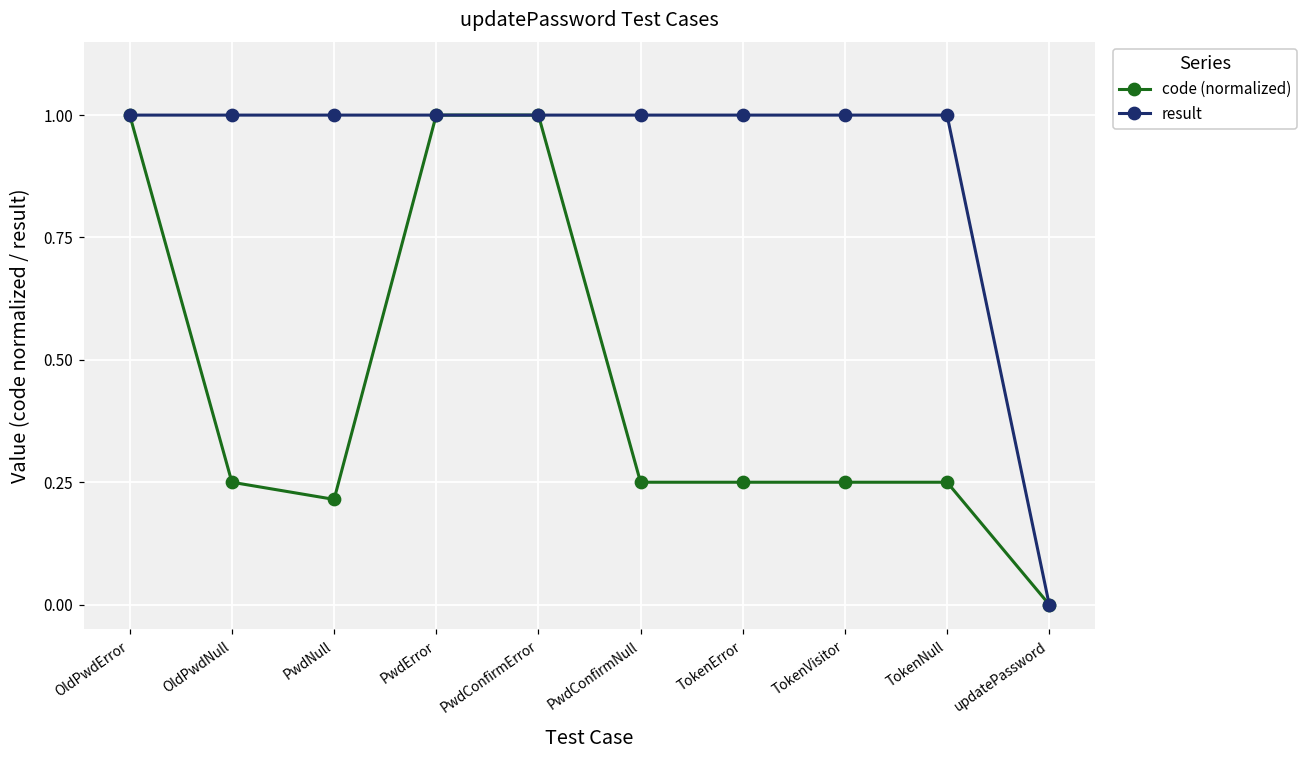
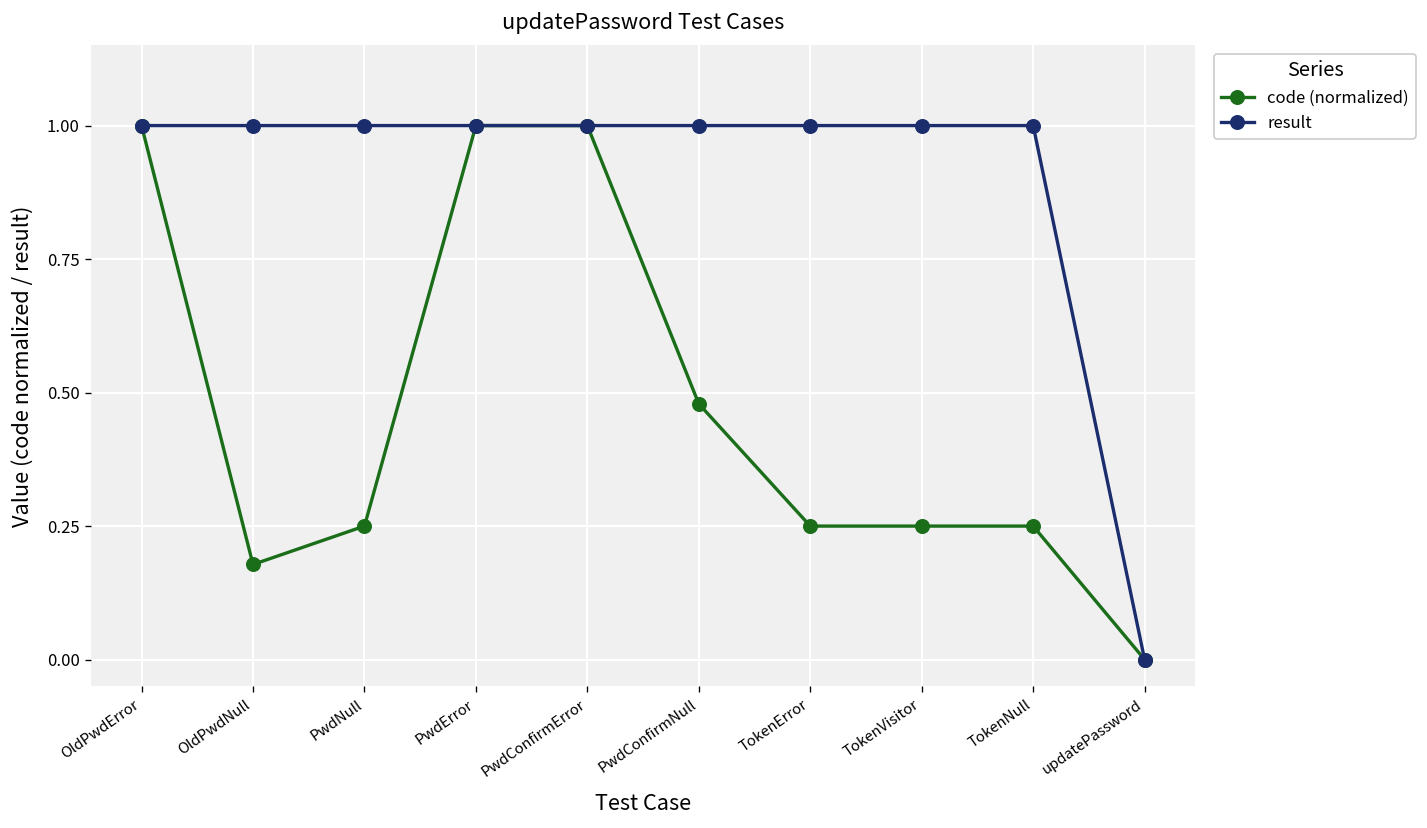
  {
    "code (normalized)": {
-     "OldPwdNull": 0.25,
-     "PwdNull": 0.21,
-     "PwdConfirmNull": 0.25,
+     "OldPwdNull": 0.18,
+     "PwdNull": 0.25,
+     "PwdConfirmNull": 0.48,
      "TokenError": 0.25,
      "TokenVisitor": 0.25,
      "TokenNull": 0.25
    },
    "result": {
      "OldPwdNull": 1.00,
      "PwdNull": 1.00,
      "PwdConfirmNull": 1.00,
      "TokenError": 1.00,
      "TokenVisitor": 1.00,
      "TokenNull": 1.00
    }
  }
